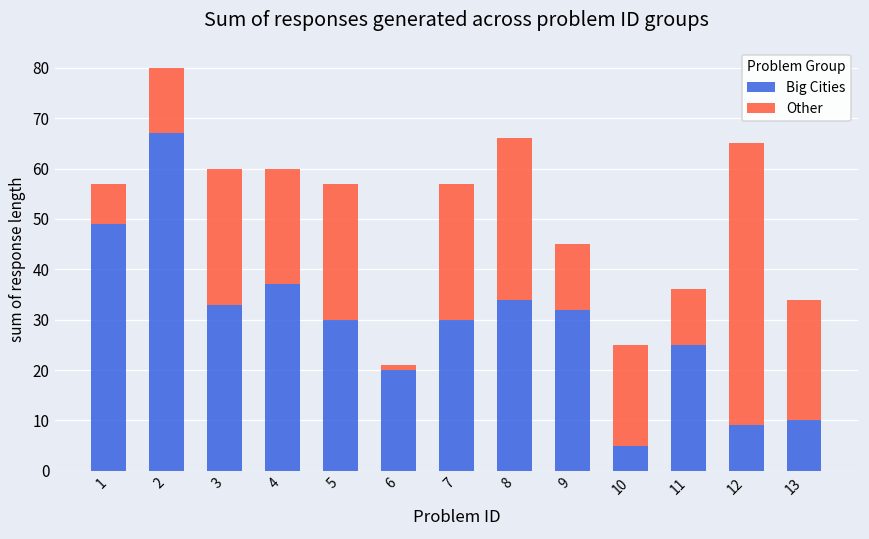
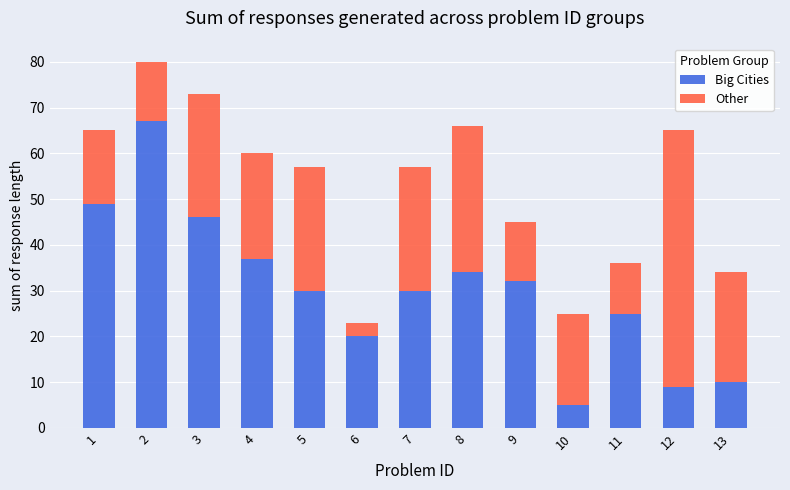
  {
    "Big Cities": {
      "1": 49,
      "2": 67,
-     "3": 33,
+     "3": 46,
      "4": 37,
      "5": 30,
      "6": 20,
      "7": 30,
      "8": 34,
      "9": 32,
      "10": 5,
      "11": 25,
      "12": 9,
      "13": 10
    },
    "Other": {
-     "1": 8,
+     "1": 16,
      "2": 13,
      "3": 27,
      "4": 23,
      "5": 27,
-     "6": 1,
+     "6": 3,
      "7": 27,
      "8": 32,
      "9": 13,
      "10": 20,
      "11": 11,
      "12": 56,
      "13": 24
    }
  }
